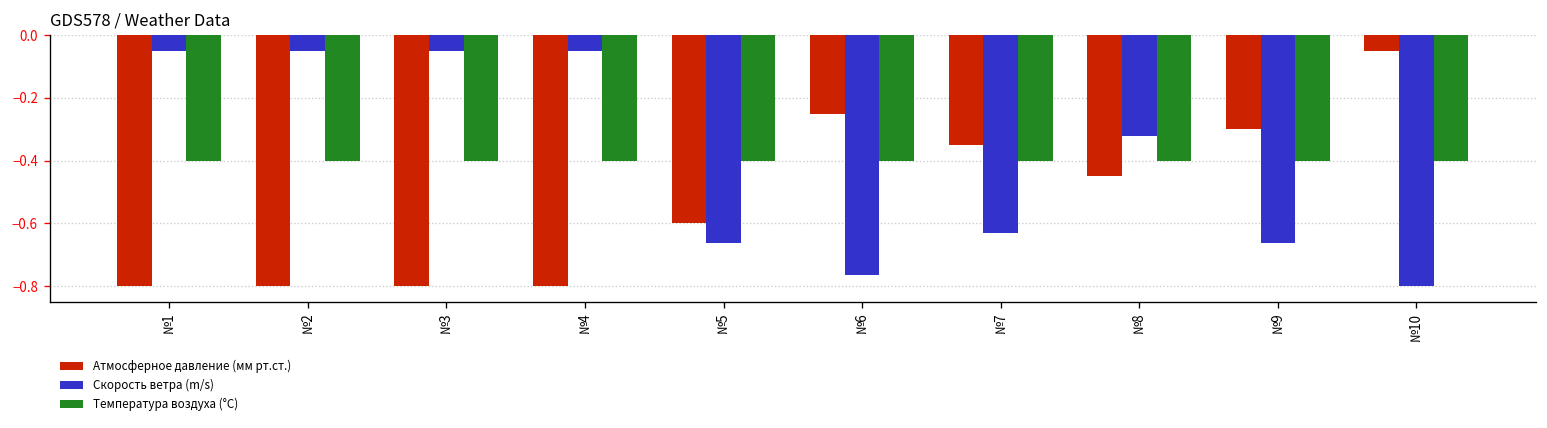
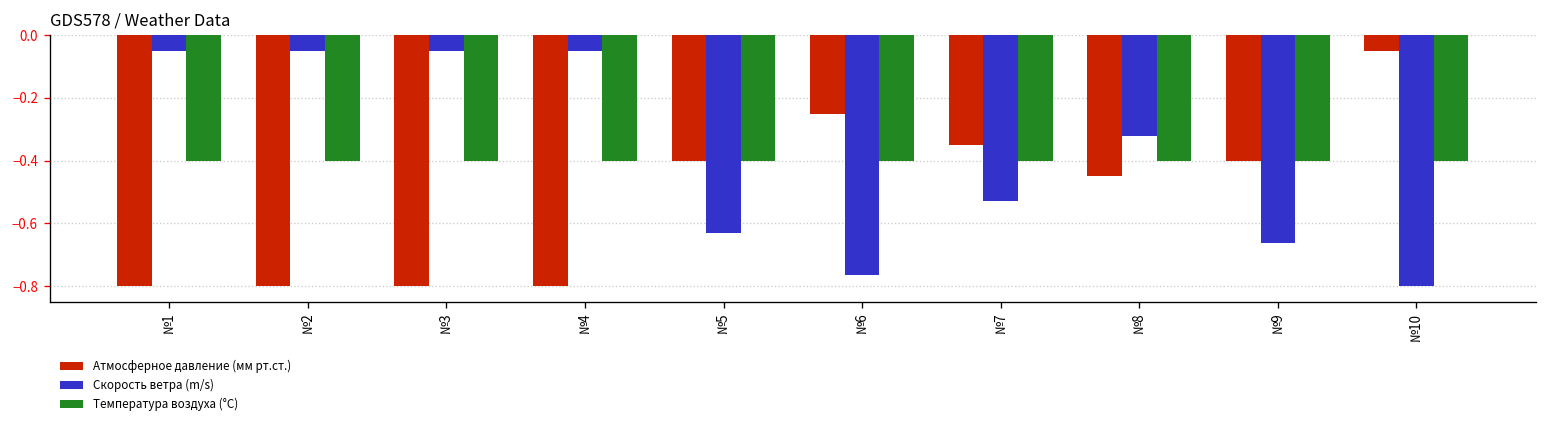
  {
    "Атмосферное давление (мм рт.ст.)": {
      "№1": -0.80,
      "№2": -0.80,
      "№3": -0.80,
      "№4": -0.80,
-     "№5": -0.60,
+     "№5": -0.40,
      "№6": -0.25,
      "№7": -0.35,
      "№8": -0.45,
-     "№9": -0.30,
+     "№9": -0.40,
      "№10": -0.05
    },
    "Скорость ветра (m/s)": {
      "№1": -0.05,
      "№2": -0.05,
      "№3": -0.05,
      "№4": -0.05,
-     "№5": -0.66,
+     "№5": -0.63,
      "№6": -0.77,
-     "№7": -0.63,
+     "№7": -0.53,
      "№8": -0.32,
      "№9": -0.66,
      "№10": -0.80
    },
    "Температура воздуха (°C)": {
      "№1": -0.40,
      "№2": -0.40,
      "№3": -0.40,
      "№4": -0.40,
      "№5": -0.40,
      "№6": -0.40,
      "№7": -0.40,
      "№8": -0.40,
      "№9": -0.40,
      "№10": -0.40
    }
  }
